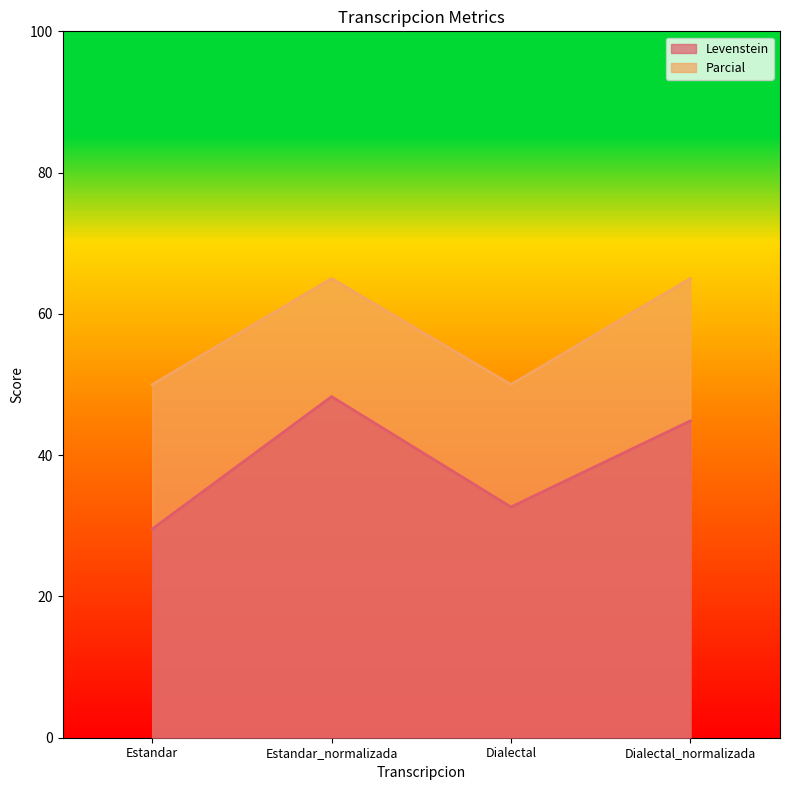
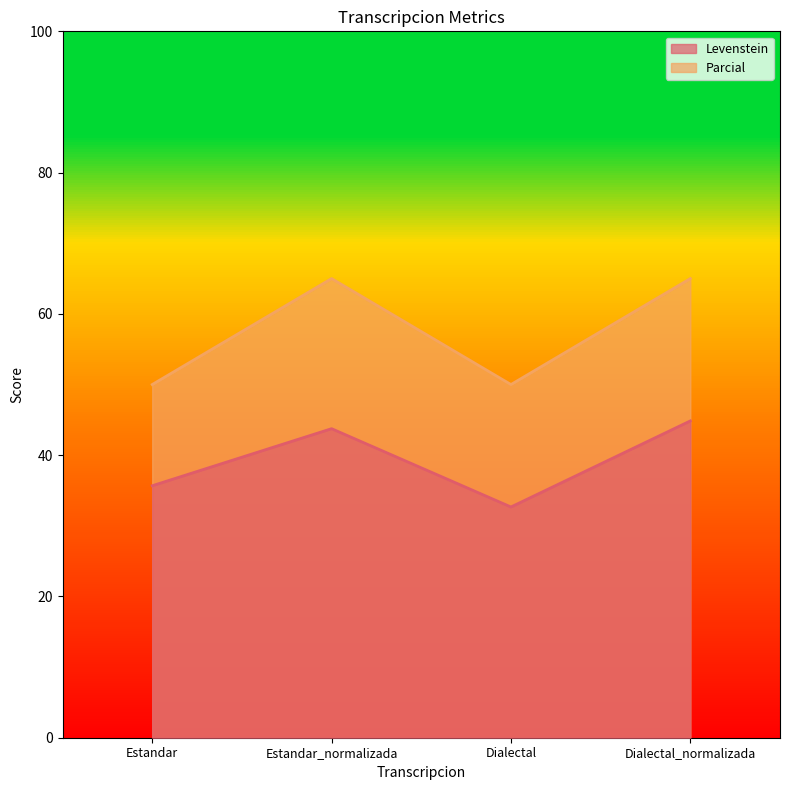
  {
    "Levenstein": {
-     "Estandar": 30,
-     "Estandar_normalizada": 48,
+     "Estandar": 36,
+     "Estandar_normalizada": 44,
      "Dialectal": 33,
      "Dialectal_normalizada": 45
    },
    "Parcial": {
      "Estandar": 50,
      "Estandar_normalizada": 65,
      "Dialectal": 50,
      "Dialectal_normalizada": 65
    }
  }
